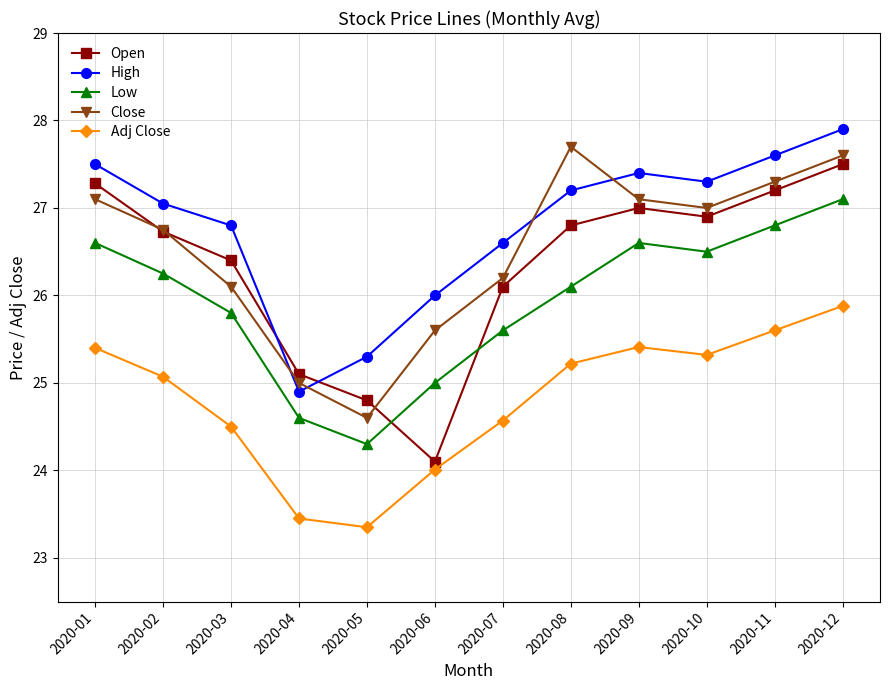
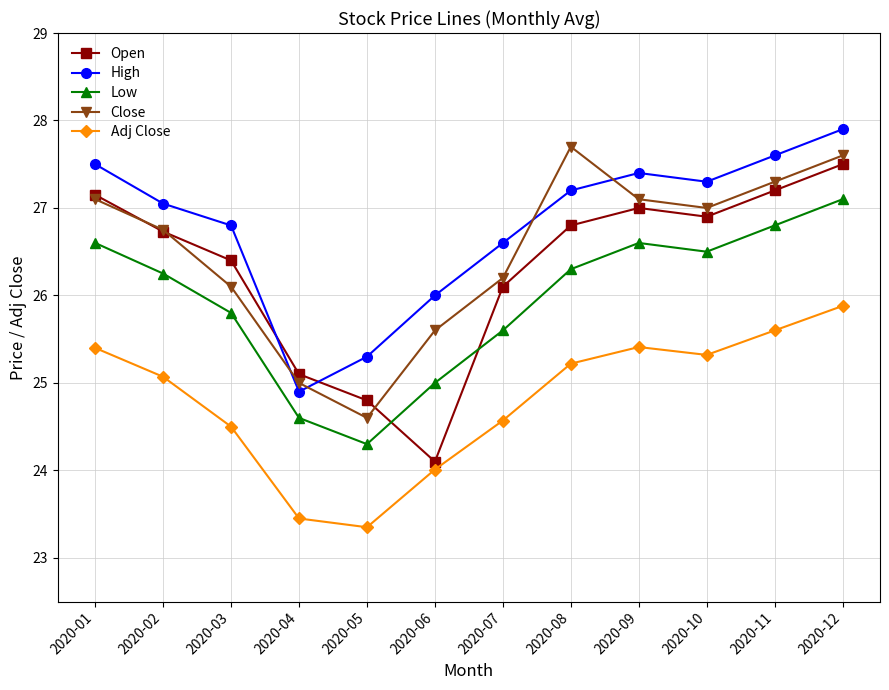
  {
    "Open": {
-     "2020-01": 27.3,
+     "2020-01": 27.2,
      "2020-03": 26.4,
      "2020-04": 25.1,
      "2020-05": 24.8,
      "2020-06": 24.1,
      "2020-07": 26.1,
      "2020-08": 26.8,
      "2020-09": 27.0,
      "2020-10": 26.9,
      "2020-11": 27.2,
      "2020-12": 27.5
    },
    "High": {
      "2020-01": 27.5,
      "2020-02": 27.1,
      "2020-03": 26.8,
      "2020-04": 24.9,
      "2020-05": 25.3,
      "2020-06": 26.0,
      "2020-07": 26.6,
      "2020-08": 27.2,
      "2020-09": 27.4,
      "2020-10": 27.3,
      "2020-11": 27.6,
      "2020-12": 27.9
    },
    "Low": {
      "2020-01": 26.6,
      "2020-02": 26.3,
      "2020-03": 25.8,
      "2020-04": 24.6,
      "2020-05": 24.3,
      "2020-06": 25.0,
      "2020-07": 25.6,
-     "2020-08": 26.1,
+     "2020-08": 26.3,
      "2020-09": 26.6,
      "2020-10": 26.5,
      "2020-11": 26.8,
      "2020-12": 27.1
    },
    "Close": {
      "2020-01": 27.1,
      "2020-03": 26.1,
      "2020-04": 25.0,
      "2020-05": 24.6,
      "2020-06": 25.6,
      "2020-07": 26.2,
      "2020-08": 27.7,
      "2020-09": 27.1,
      "2020-10": 27.0,
      "2020-11": 27.3,
      "2020-12": 27.6
    },
    "Adj Close": {
      "2020-01": 25.4,
      "2020-02": 25.1,
      "2020-03": 24.5,
      "2020-04": 23.5,
      "2020-05": 23.4,
      "2020-06": 24.0,
      "2020-07": 24.6,
      "2020-08": 25.2,
      "2020-09": 25.4,
      "2020-10": 25.3,
      "2020-11": 25.6,
      "2020-12": 25.9
    }
  }
